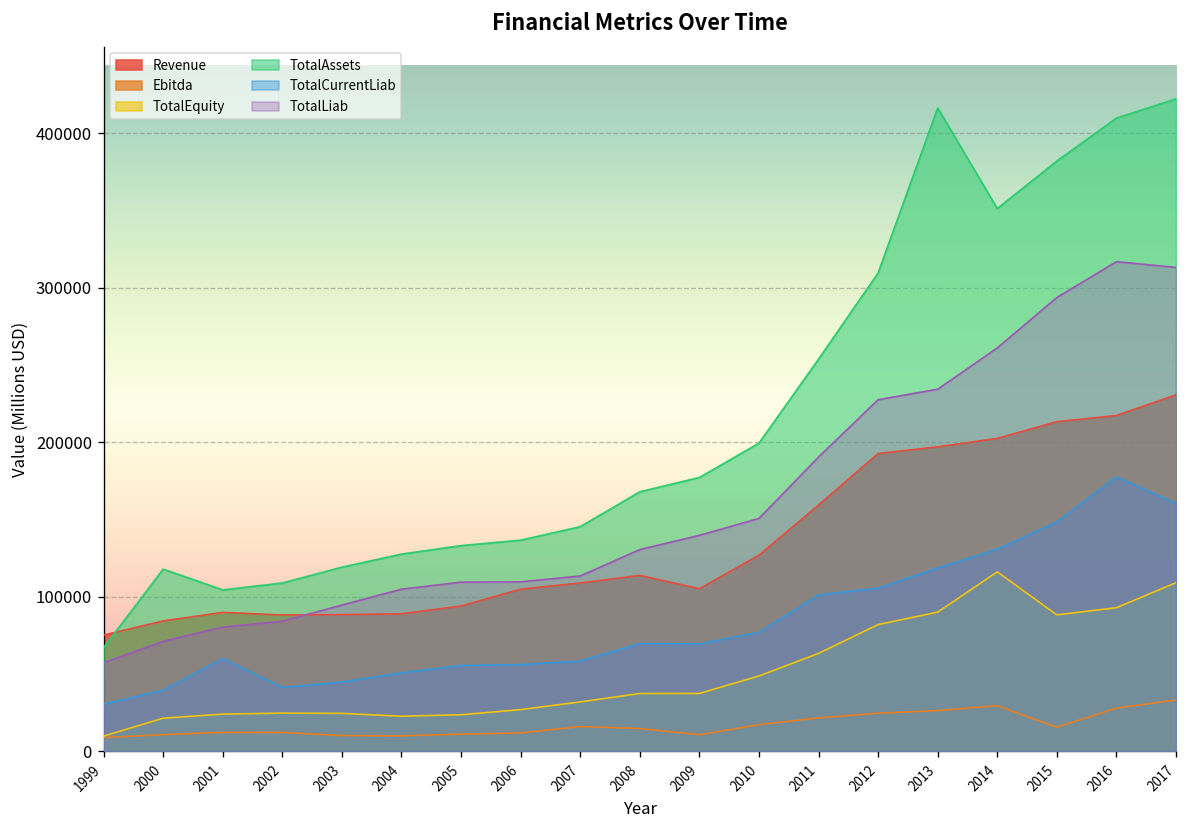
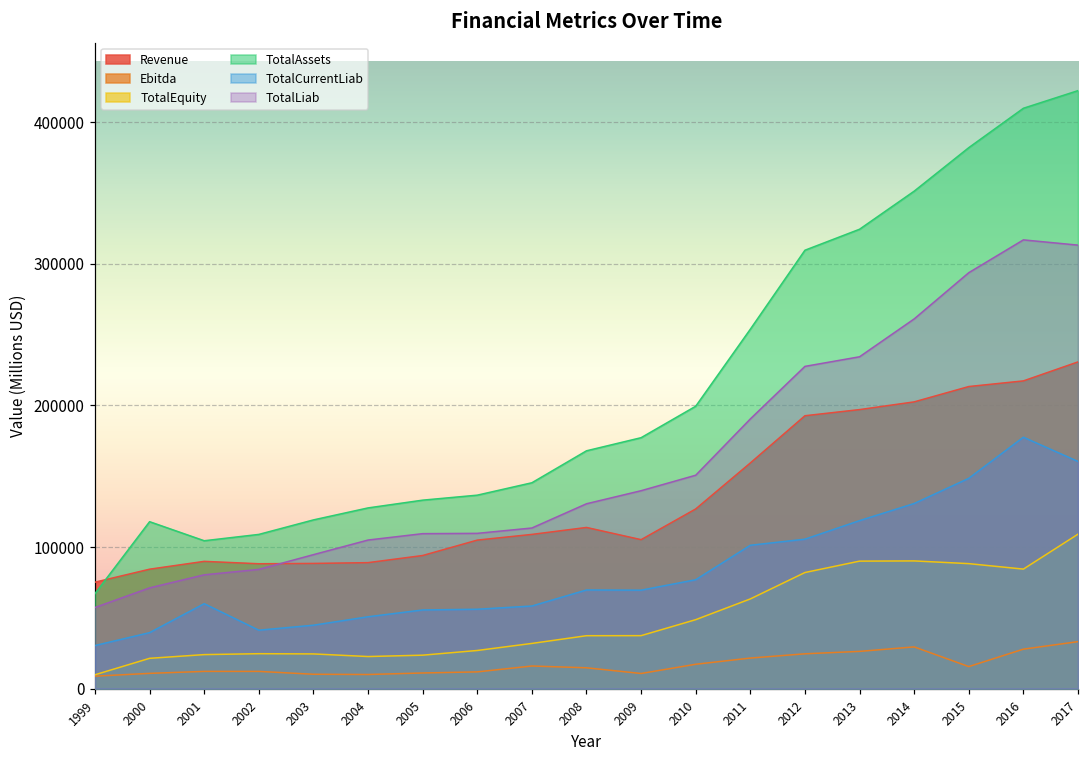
  {
    "TotalEquity": {
      "2000": 21000,
      "2001": 24000,
      "2002": 25000,
      "2003": 25000,
      "2004": 23000,
      "2005": 24000,
      "2006": 27000,
      "2007": 32000,
      "2008": 37000,
      "2009": 37000,
      "2010": 49000,
      "2011": 63000,
      "2012": 82000,
      "2013": 90000,
-     "2014": 116000,
+     "2014": 90000,
      "2015": 88000,
-     "2016": 93000,
+     "2016": 84000,
      "2017": 109000
    },
    "TotalAssets": {
      "1999": 67000,
      "2000": 118000,
      "2001": 104000,
      "2002": 109000,
      "2003": 119000,
      "2004": 128000,
      "2005": 133000,
      "2006": 137000,
      "2007": 145000,
      "2008": 168000,
      "2009": 177000,
      "2010": 199000,
      "2011": 254000,
      "2012": 310000,
-     "2013": 416000,
+     "2013": 324000,
      "2014": 351000,
      "2015": 382000,
      "2016": 410000,
      "2017": 422000
    },
    "TotalCurrentLiab": {
      "1999": 30000,
      "2000": 40000,
      "2001": 60000,
      "2002": 41000,
      "2003": 45000,
      "2004": 51000,
      "2005": 56000,
      "2006": 56000,
      "2007": 58000,
      "2008": 70000,
      "2009": 70000,
      "2010": 77000,
      "2011": 101000,
      "2012": 106000,
      "2013": 119000,
      "2014": 131000,
      "2015": 148000,
      "2016": 178000,
      "2017": 160000
    },
    "TotalLiab": {
      "1999": 57000,
      "2000": 71000,
      "2001": 80000,
      "2002": 84000,
      "2003": 95000,
      "2004": 105000,
      "2005": 109000,
      "2006": 110000,
      "2007": 113000,
      "2008": 131000,
      "2009": 140000,
      "2010": 151000,
      "2011": 190000,
      "2012": 228000,
      "2013": 234000,
      "2014": 261000,
      "2015": 294000,
      "2016": 317000,
      "2017": 313000
    }
  }
